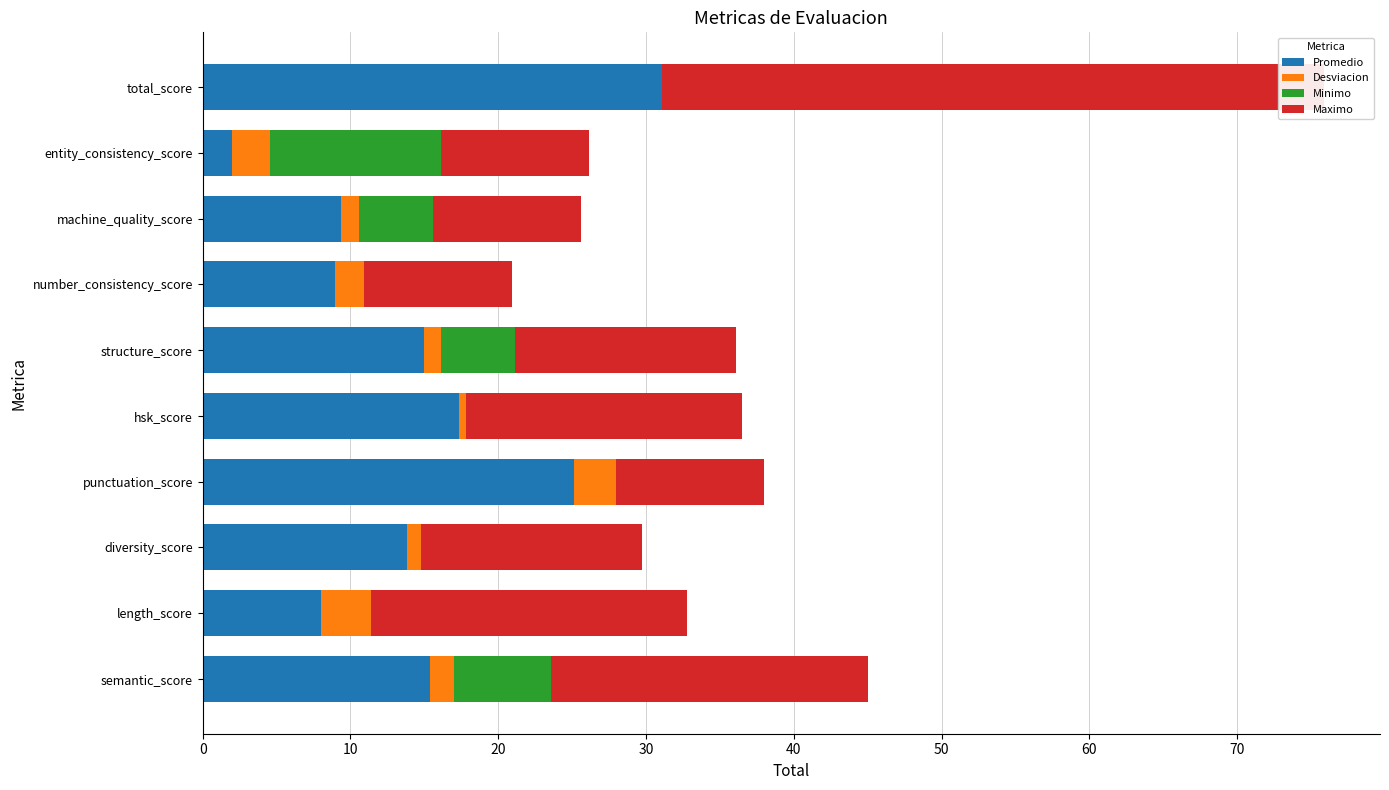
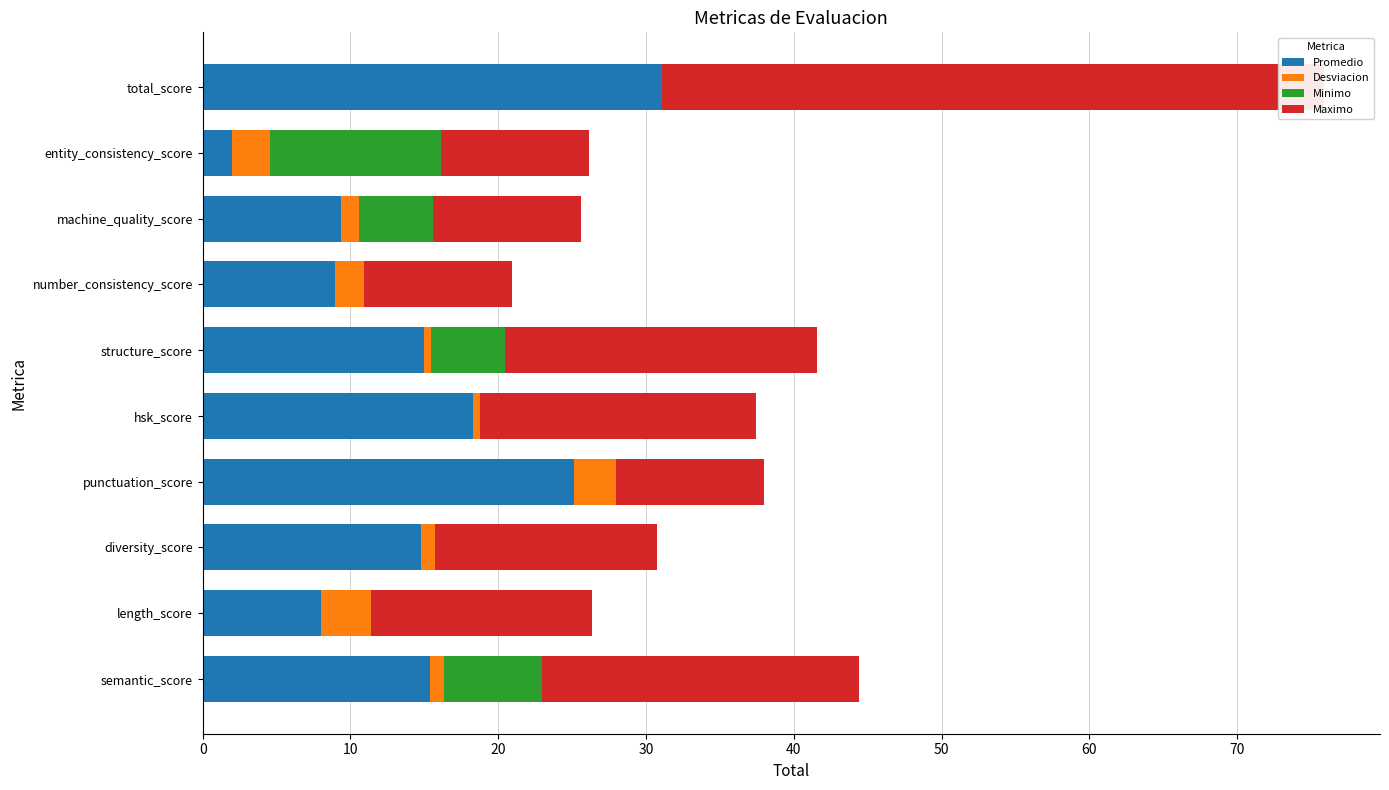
  {
    "Promedio": {
      "entity_consistency_score": 2.0,
      "machine_quality_score": 9.4,
      "number_consistency_score": 8.9,
      "structure_score": 15.0,
-     "hsk_score": 17.3,
+     "hsk_score": 18.3,
      "punctuation_score": 25.1,
-     "diversity_score": 13.8,
+     "diversity_score": 14.8,
      "length_score": 8.0,
      "semantic_score": 15.4
    },
    "Desviacion": {
      "entity_consistency_score": 2.6,
      "machine_quality_score": 1.2,
      "number_consistency_score": 2.0,
-     "structure_score": 1.2,
+     "structure_score": 0.5,
      "hsk_score": 0.5,
      "punctuation_score": 2.9,
      "diversity_score": 0.9,
      "length_score": 3.3,
-     "semantic_score": 1.6
+     "semantic_score": 1.0
    },
    "Minimo": {
      "entity_consistency_score": 11.6,
      "machine_quality_score": 5.0,
      "number_consistency_score": 0.0,
      "structure_score": 5.0,
      "hsk_score": 0.0,
      "punctuation_score": 0.0,
      "diversity_score": 0.0,
      "length_score": 0.0,
      "semantic_score": 6.6
    },
    "Maximo": {
      "entity_consistency_score": 10.0,
      "machine_quality_score": 10.0,
      "number_consistency_score": 10.0,
-     "structure_score": 15.0,
+     "structure_score": 21.1,
      "hsk_score": 18.7,
      "punctuation_score": 10.0,
      "diversity_score": 15.0,
-     "length_score": 21.4,
+     "length_score": 15.0,
      "semantic_score": 21.4
    }
  }
